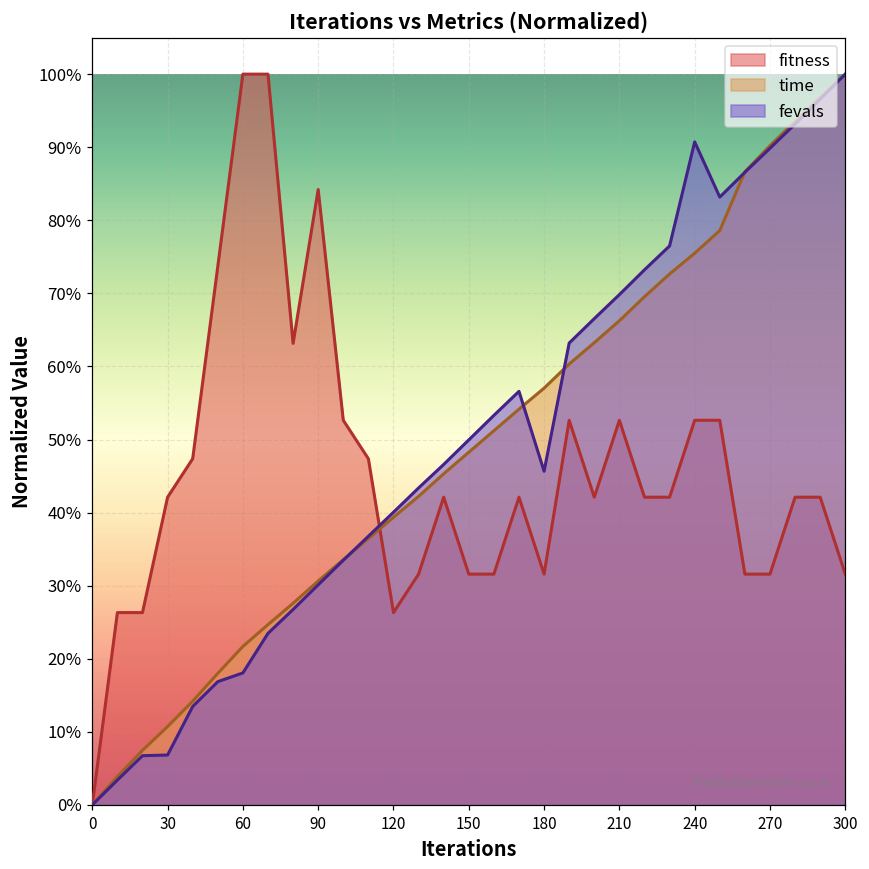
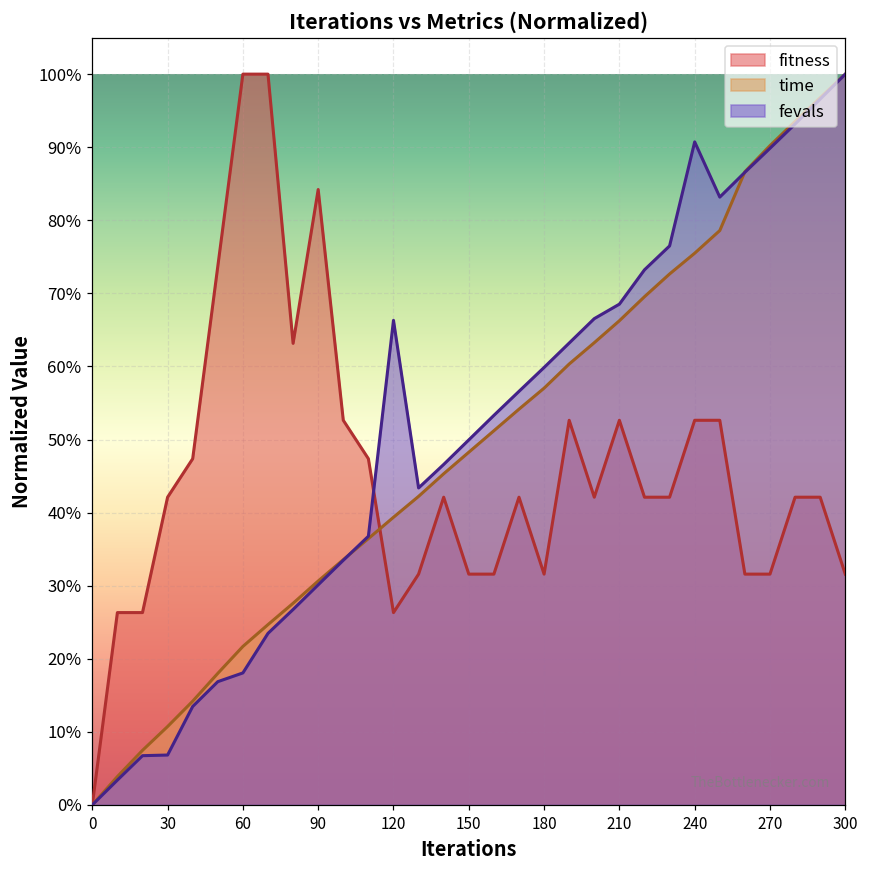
  {
    "fevals": {
      "30": "7%",
      "60": "18%",
      "90": "30%",
-     "120": "40%",
+     "120": "66%",
      "150": "50%",
-     "180": "46%",
-     "210": "70%",
+     "180": "60%",
+     "210": "69%",
      "240": "91%"
    }
  }
